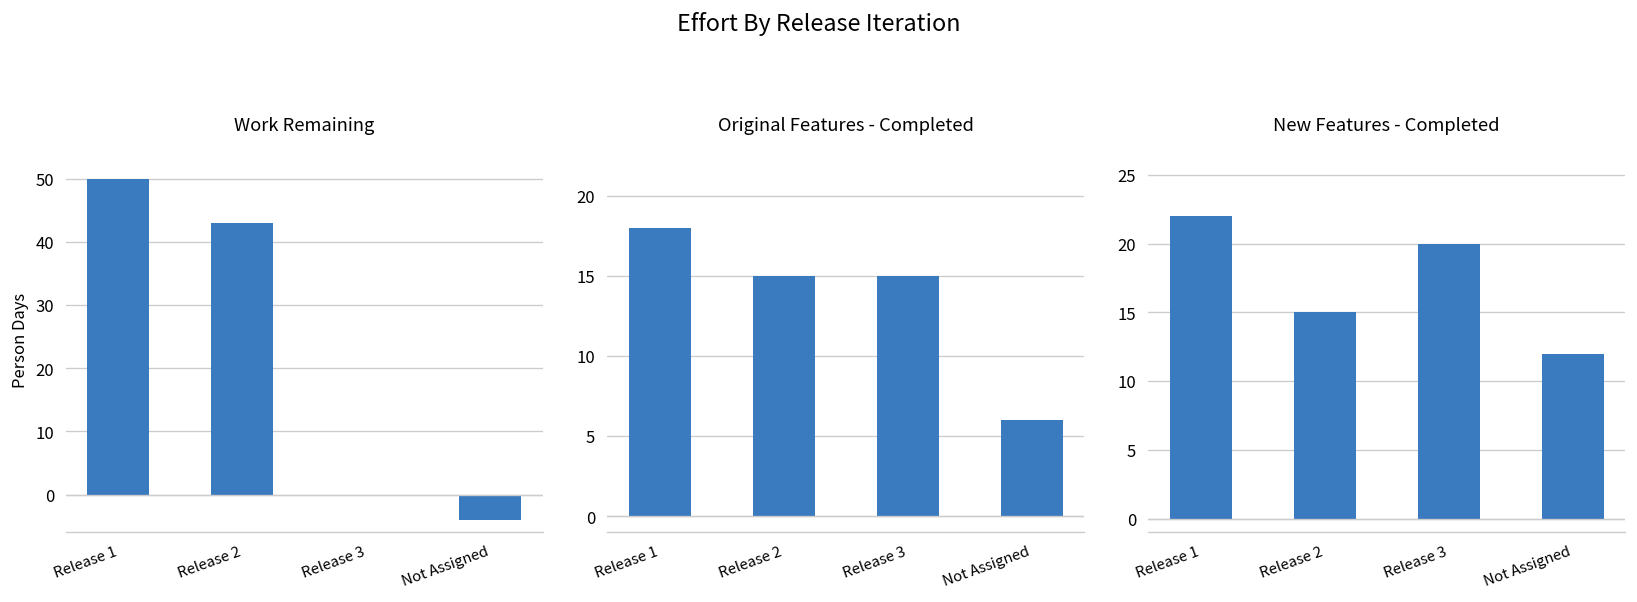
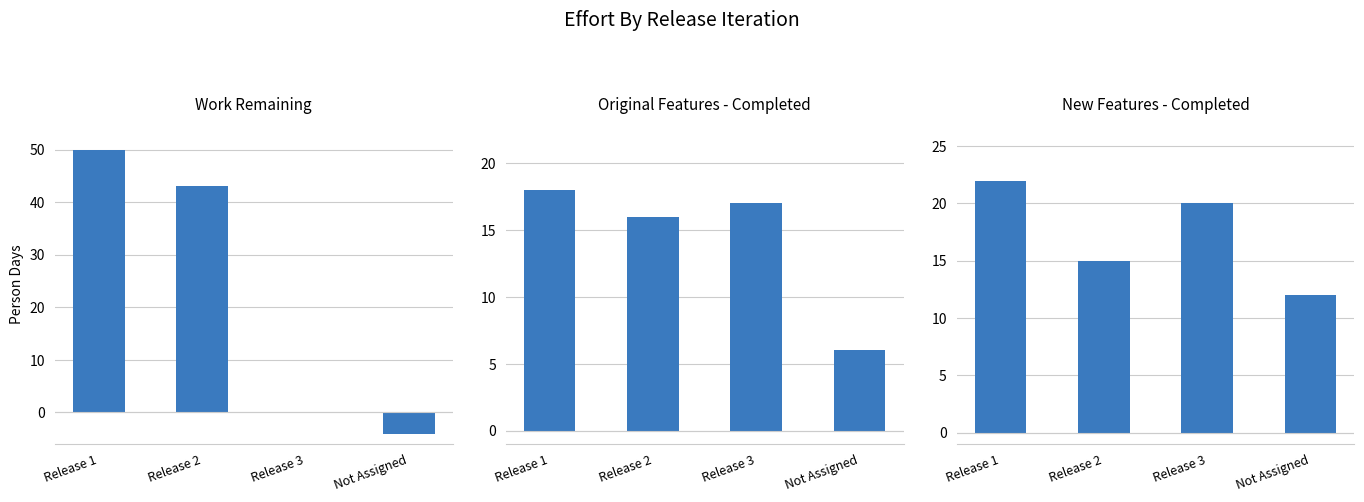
  {
    "Work Remaining": {
      "Release 1": 50,
      "Release 2": 43,
      "Release 3": 0,
      "Not Assigned": -4
    },
    "Original Features - Completed": {
      "Release 1": 18,
-     "Release 2": 15,
-     "Release 3": 15,
+     "Release 2": 16,
+     "Release 3": 17,
      "Not Assigned": 6
    },
    "New Features - Completed": {
      "Release 1": 22.0,
      "Release 2": 15.0,
      "Release 3": 20.0,
      "Not Assigned": 12.0
    }
  }
